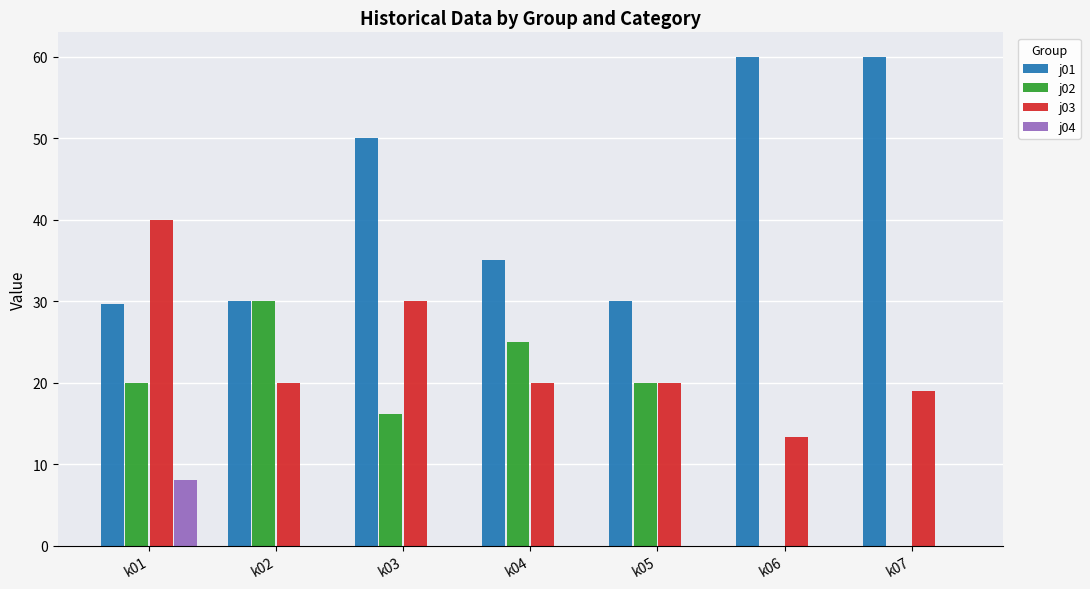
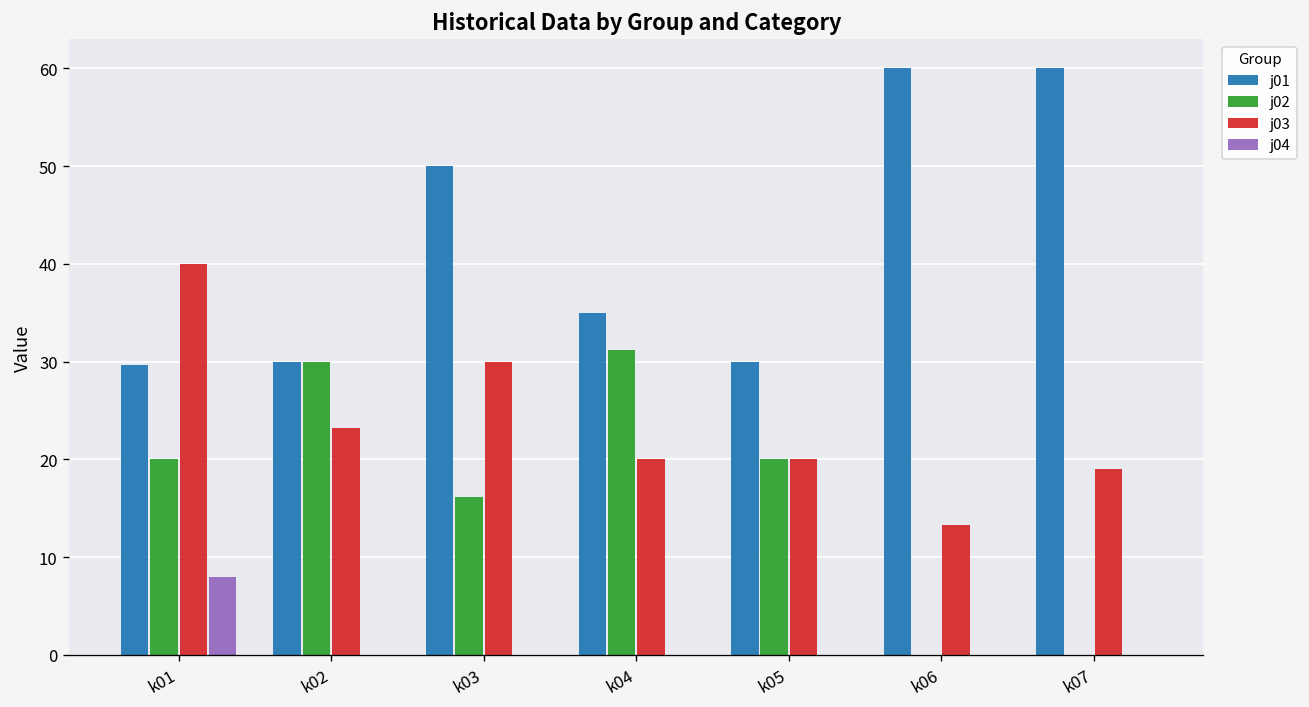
  {
    "j01": {
      "k01": 30,
      "k02": 30,
      "k03": 50,
      "k04": 35,
      "k05": 30,
      "k06": 60,
      "k07": 60
    },
    "j02": {
      "k01": 20,
      "k02": 30,
      "k03": 16,
-     "k04": 25,
+     "k04": 31,
      "k05": 20,
      "k06": 0,
      "k07": 0
    },
    "j03": {
      "k01": 40,
-     "k02": 20,
+     "k02": 23,
      "k03": 30,
      "k04": 20,
      "k05": 20,
      "k06": 13,
      "k07": 19
    },
    "j04": {
      "k01": 8,
      "k02": 0,
      "k03": 0,
      "k04": 0,
      "k05": 0,
      "k06": 0,
      "k07": 0
    }
  }
